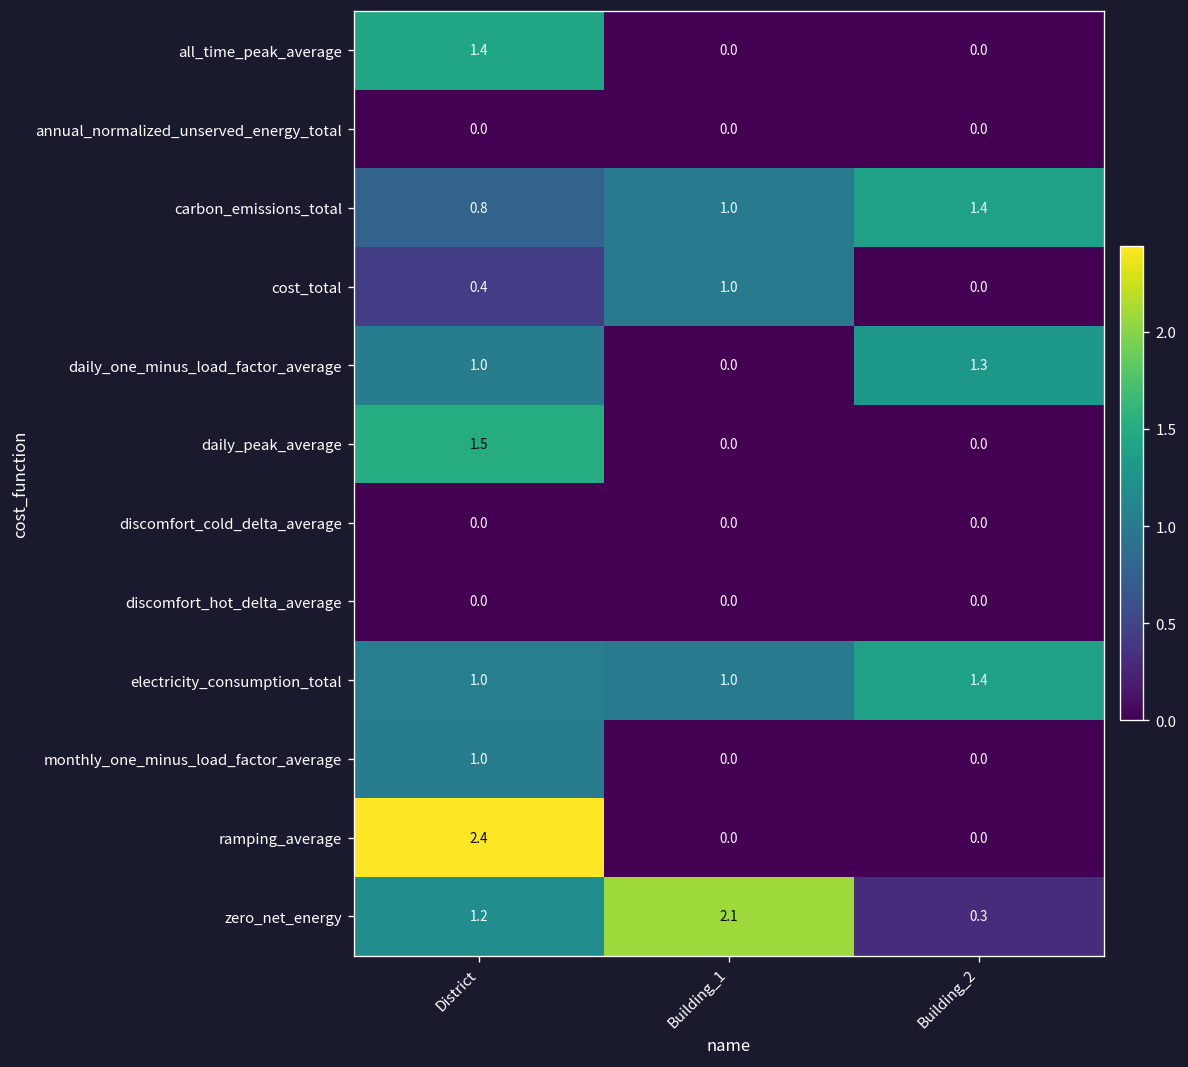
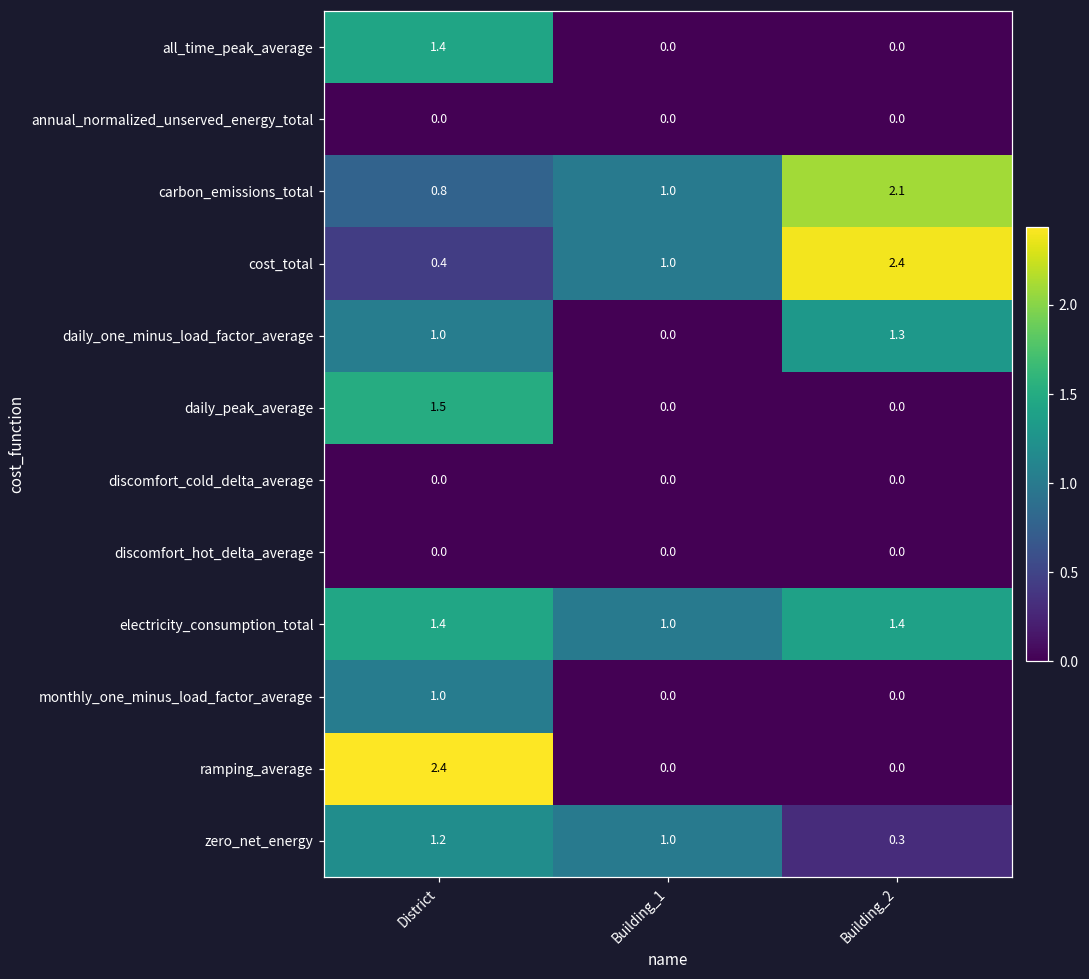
  {
    "all_time_peak_average": {
      "District": 1.4,
      "Building_1": 0.0,
      "Building_2": 0.0
    },
    "annual_normalized_unserved_energy_total": {
      "District": 0.0,
      "Building_1": 0.0,
      "Building_2": 0.0
    },
    "carbon_emissions_total": {
      "District": 0.8,
      "Building_1": 1.0,
-     "Building_2": 1.4
+     "Building_2": 2.1
    },
    "cost_total": {
      "District": 0.4,
      "Building_1": 1.0,
-     "Building_2": 0.0
+     "Building_2": 2.4
    },
    "daily_one_minus_load_factor_average": {
      "District": 1.0,
      "Building_1": 0.0,
      "Building_2": 1.3
    },
    "daily_peak_average": {
      "District": 1.5,
      "Building_1": 0.0,
      "Building_2": 0.0
    },
    "discomfort_cold_delta_average": {
      "District": 0.0,
      "Building_1": 0.0,
      "Building_2": 0.0
    },
    "discomfort_hot_delta_average": {
      "District": 0.0,
      "Building_1": 0.0,
      "Building_2": 0.0
    },
    "electricity_consumption_total": {
-     "District": 1.0,
+     "District": 1.4,
      "Building_1": 1.0,
      "Building_2": 1.4
    },
    "monthly_one_minus_load_factor_average": {
      "District": 1.0,
      "Building_1": 0.0,
      "Building_2": 0.0
    },
    "ramping_average": {
      "District": 2.4,
      "Building_1": 0.0,
      "Building_2": 0.0
    },
    "zero_net_energy": {
      "District": 1.2,
-     "Building_1": 2.1,
+     "Building_1": 1.0,
      "Building_2": 0.3
    }
  }
